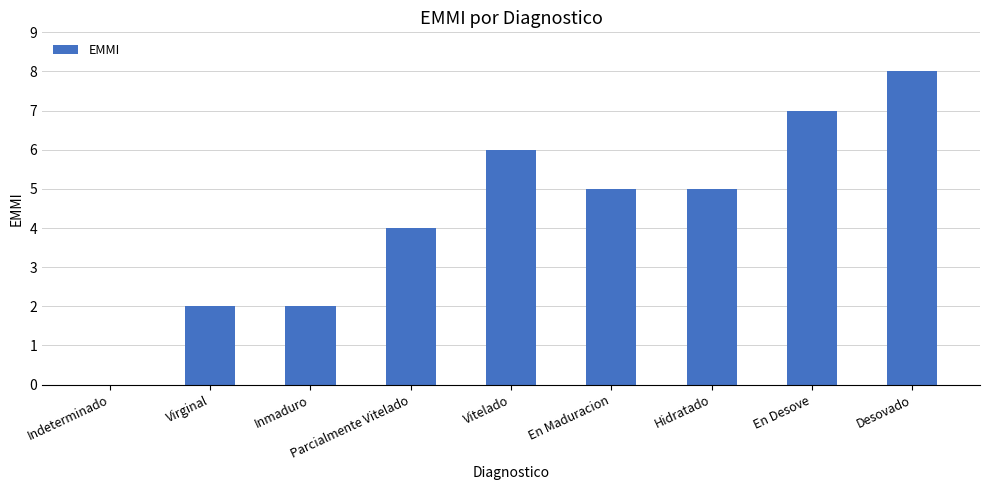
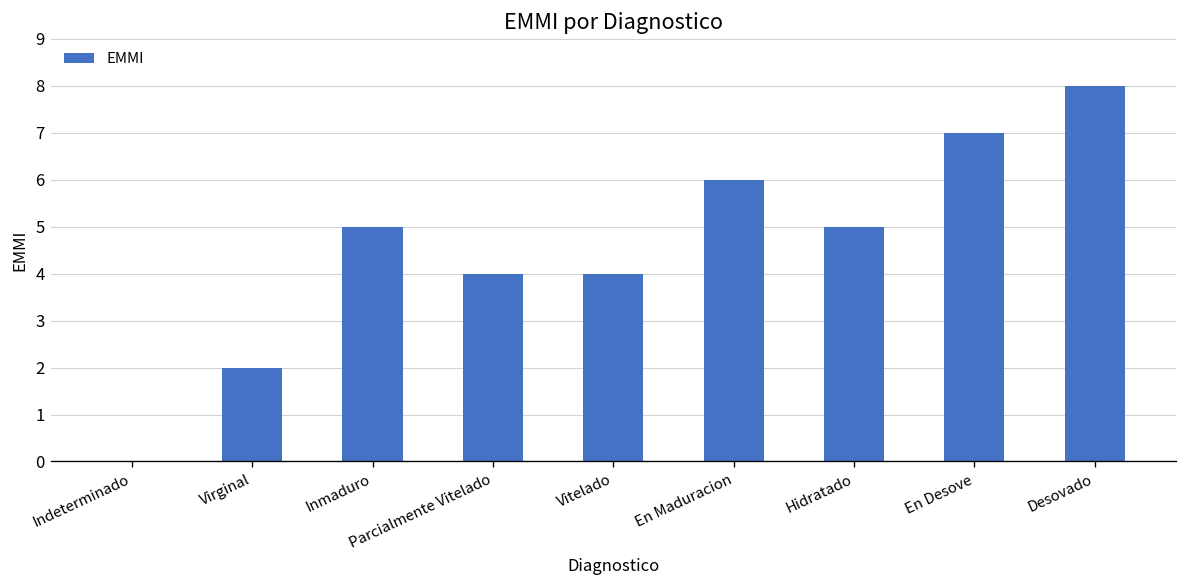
  {
    "Indeterminado": 0,
    "Virginal": 2,
-   "Inmaduro": 2,
+   "Inmaduro": 5,
    "Parcialmente Vitelado": 4,
-   "Vitelado": 6,
-   "En Maduracion": 5,
+   "Vitelado": 4,
+   "En Maduracion": 6,
    "Hidratado": 5,
    "En Desove": 7,
    "Desovado": 8
  }
